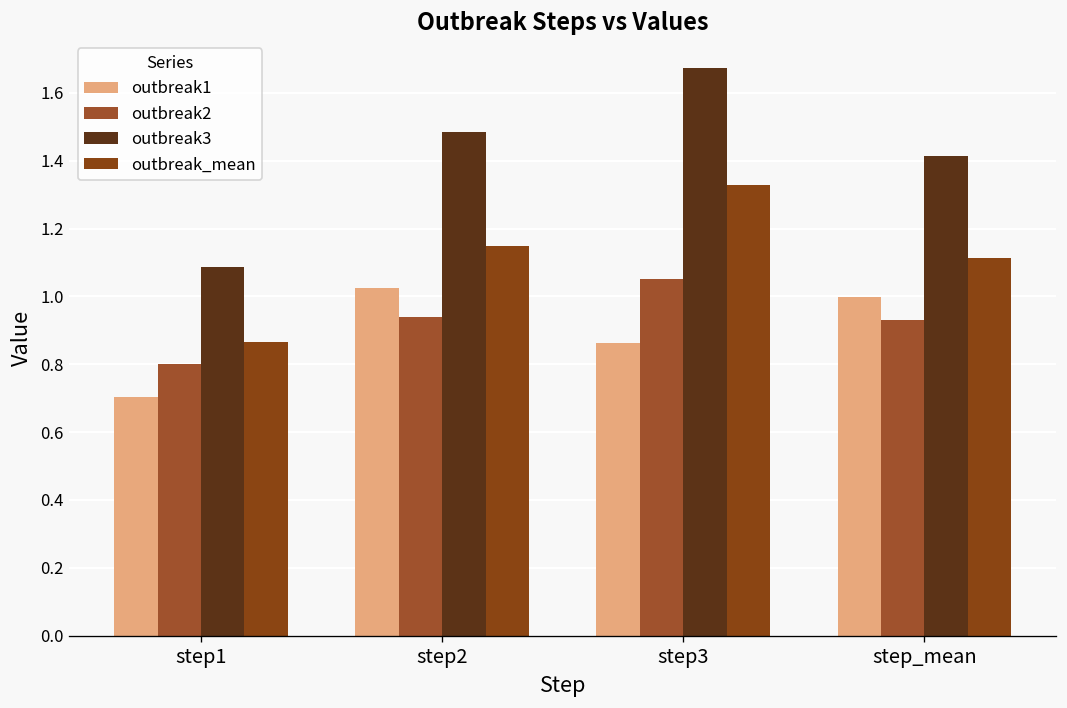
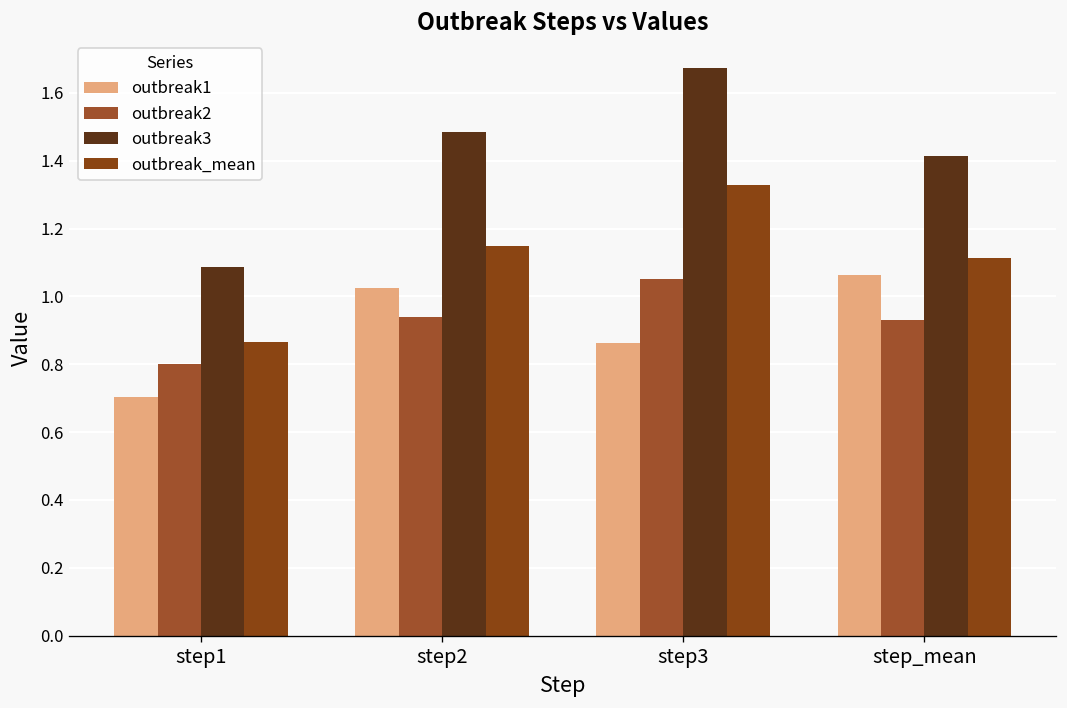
  {
    "outbreak1": {
      "step1": 0.70,
      "step2": 1.03,
      "step3": 0.86,
-     "step_mean": 1.00
+     "step_mean": 1.06
    }
  }
